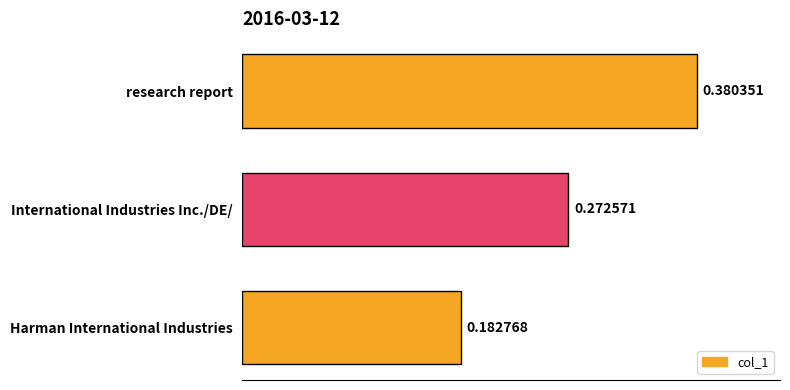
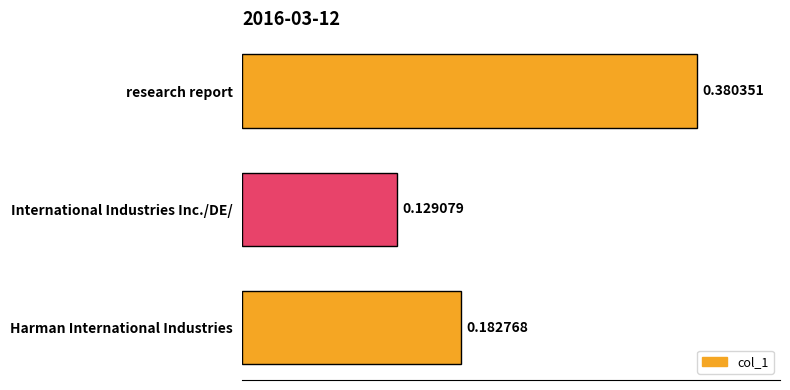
  {
    "research report": 0.380351,
-   "International Industries Inc./DE/": 0.272571,
+   "International Industries Inc./DE/": 0.129079,
    "Harman International Industries": 0.182768
  }
